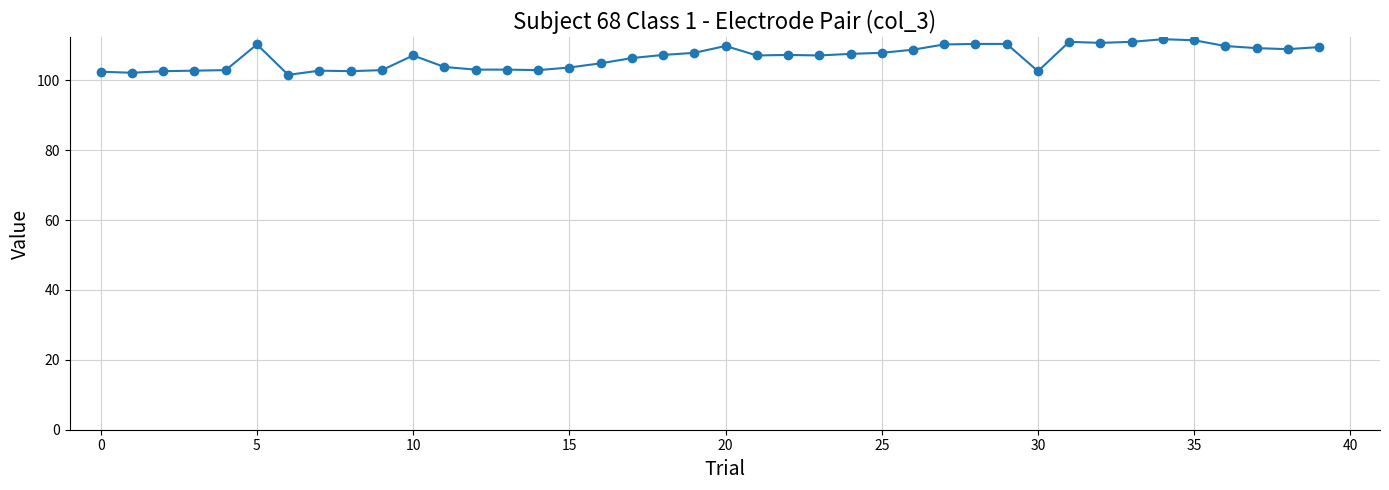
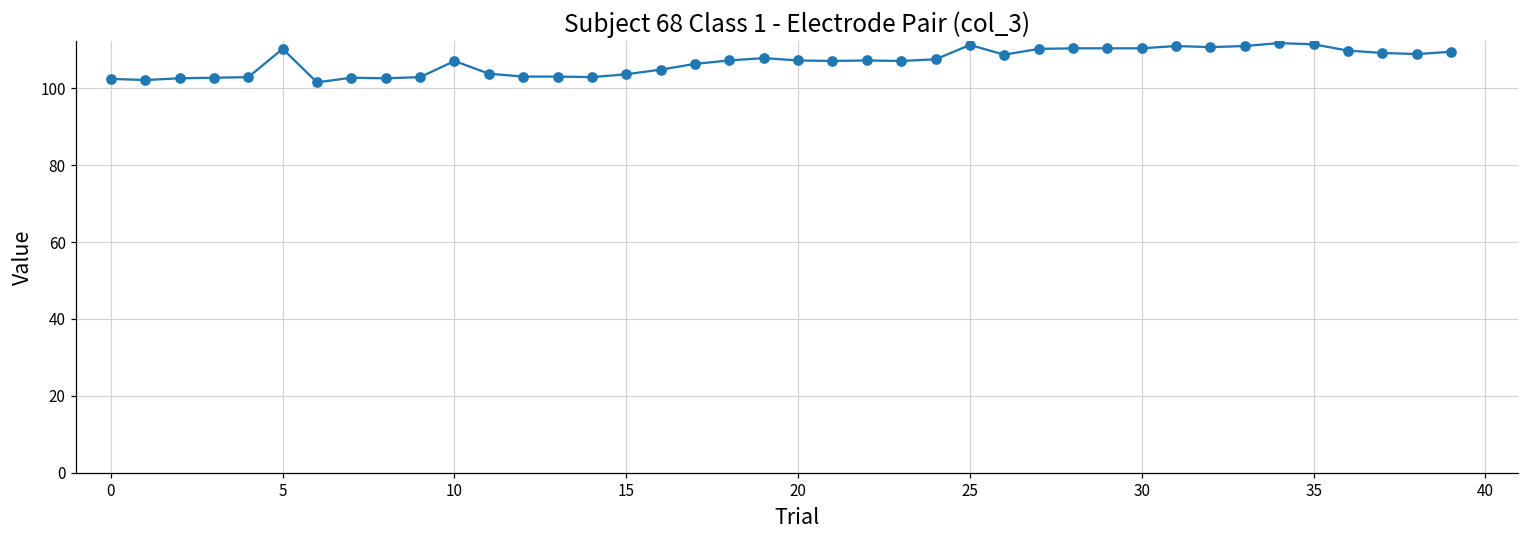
  {
    "0": 102,
    "5": 110,
    "10": 107,
    "15": 104,
-   "20": 110,
-   "25": 108,
-   "30": 103,
+   "20": 107,
+   "25": 111,
+   "30": 110,
    "35": 111
  }
